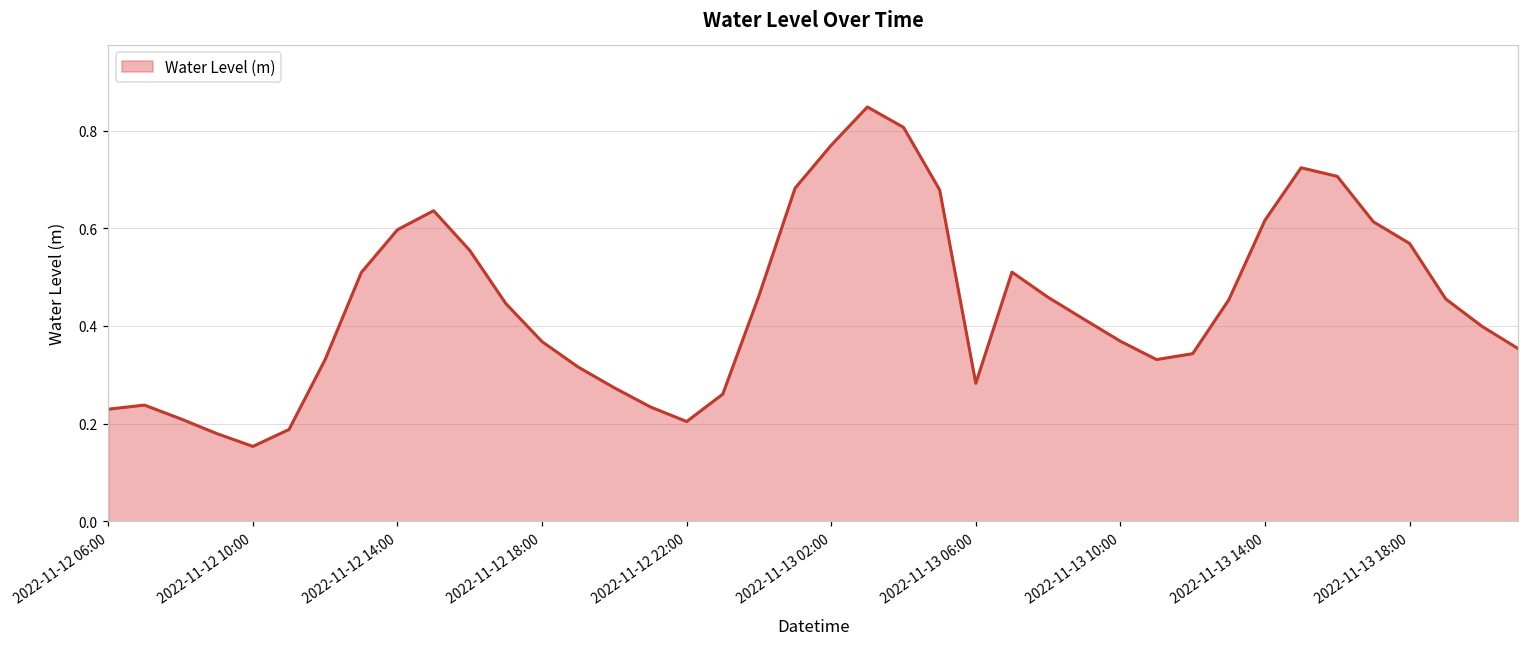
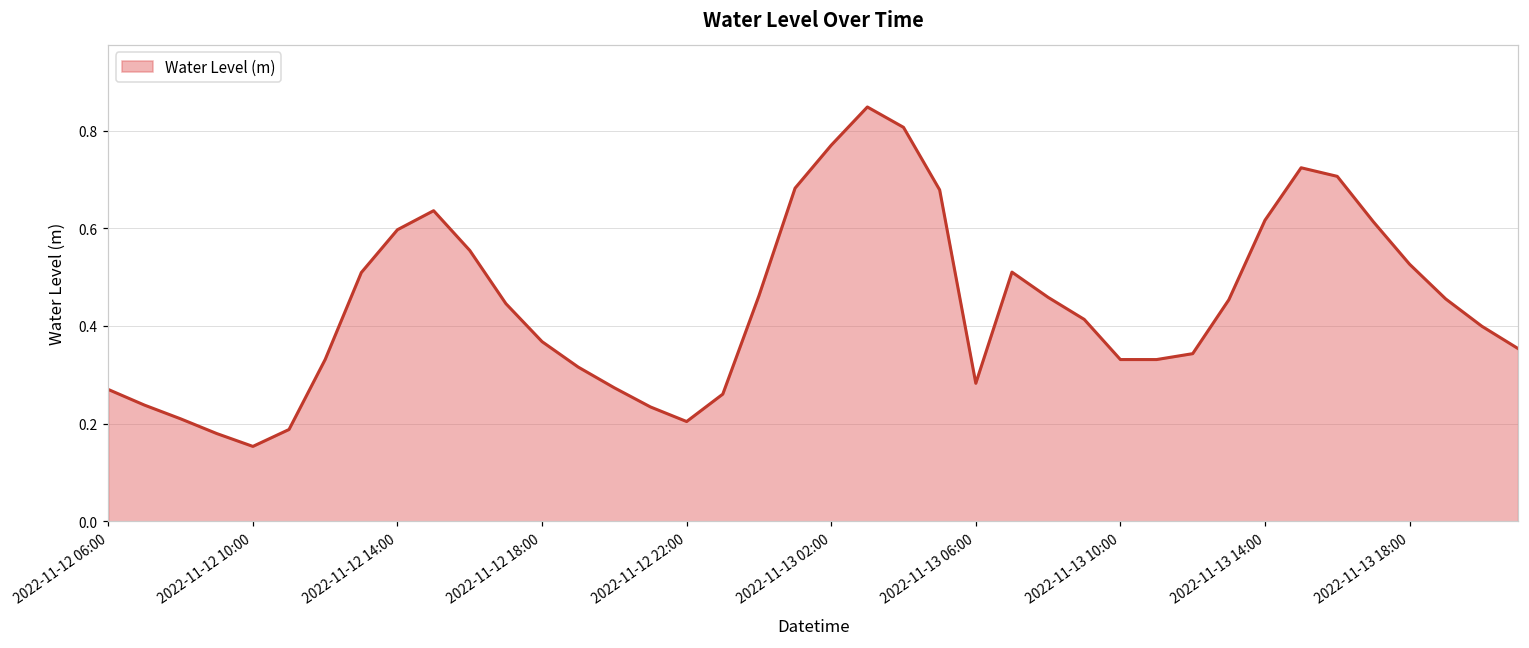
  {
-   "2022-11-12 06:00": 0.23,
+   "2022-11-12 06:00": 0.27,
    "2022-11-12 10:00": 0.15,
    "2022-11-12 14:00": 0.60,
    "2022-11-12 18:00": 0.37,
    "2022-11-12 22:00": 0.20,
    "2022-11-13 02:00": 0.77,
    "2022-11-13 06:00": 0.28,
-   "2022-11-13 10:00": 0.37,
+   "2022-11-13 10:00": 0.33,
    "2022-11-13 14:00": 0.62,
-   "2022-11-13 18:00": 0.57
+   "2022-11-13 18:00": 0.53
  }
